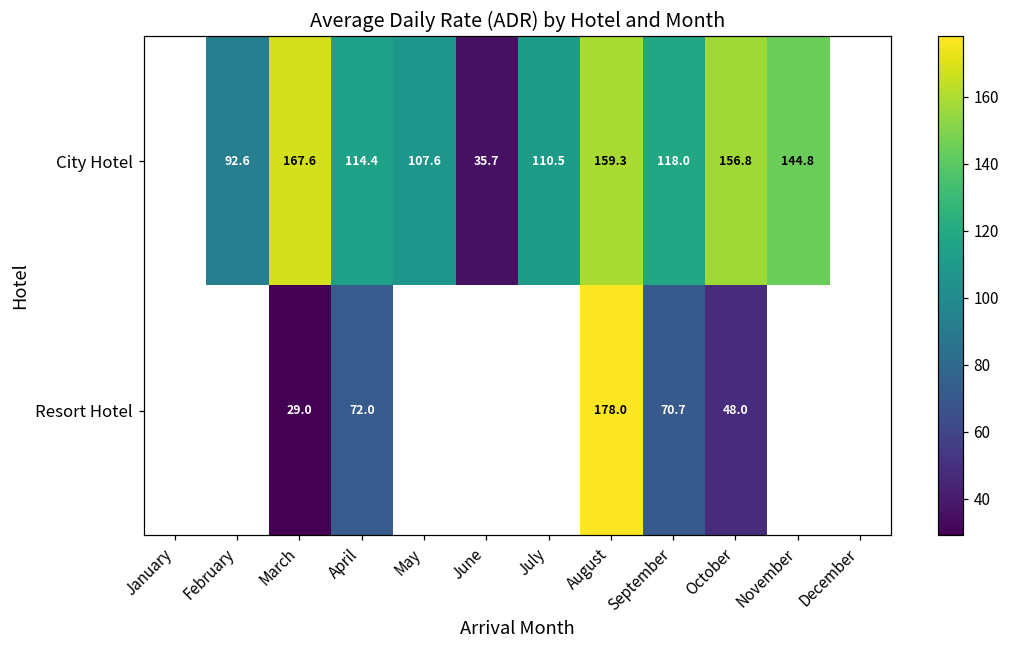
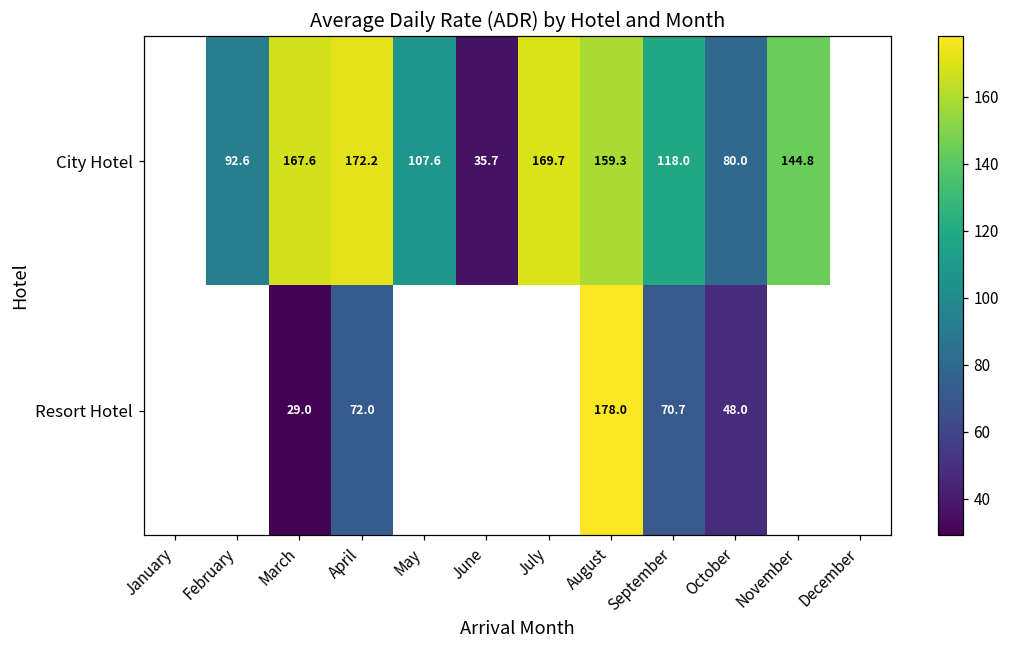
  {
    "City Hotel": {
      "February": 92.6,
      "March": 167.6,
-     "April": 114.4,
+     "April": 172.2,
      "May": 107.6,
      "June": 35.7,
-     "July": 110.5,
+     "July": 169.7,
      "August": 159.3,
      "September": 118.0,
-     "October": 156.8,
+     "October": 80.0,
      "November": 144.8
    },
    "Resort Hotel": {
      "March": 29.0,
      "April": 72.0,
      "August": 178.0,
      "September": 70.7,
      "October": 48.0
    }
  }
